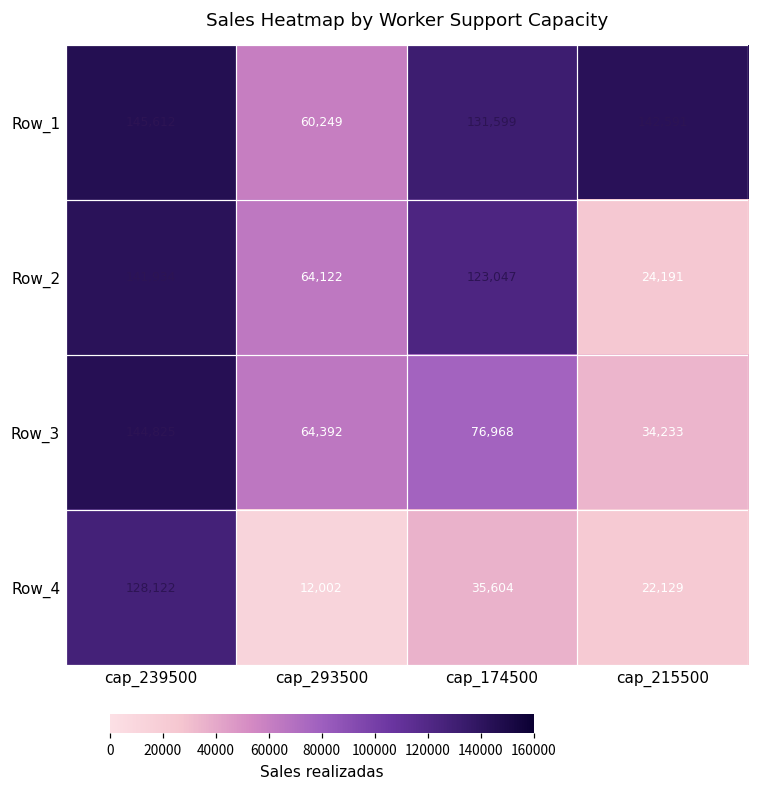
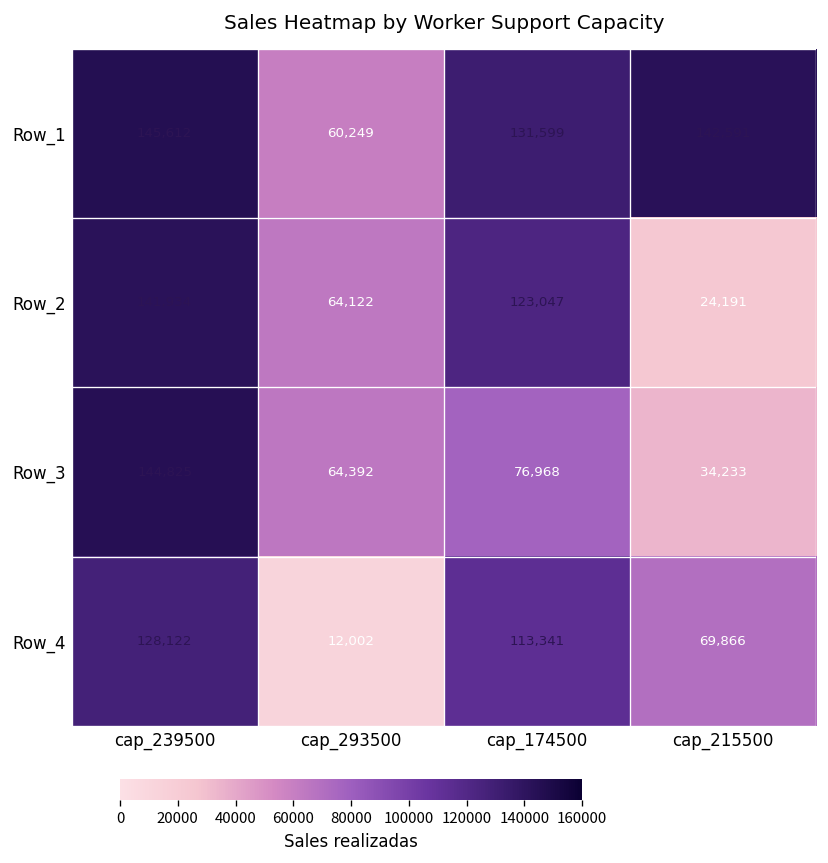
  {
    "Row_1": {
      "cap_293500": "60,249"
    },
    "Row_2": {
      "cap_293500": "64,122",
      "cap_215500": "24,191"
    },
    "Row_3": {
      "cap_293500": "64,392",
      "cap_174500": "76,968",
      "cap_215500": "34,233"
    },
    "Row_4": {
-     "cap_174500": "35,604",
-     "cap_215500": "22,129"
+     "cap_174500": "113,341",
+     "cap_215500": "69,866"
    }
  }
